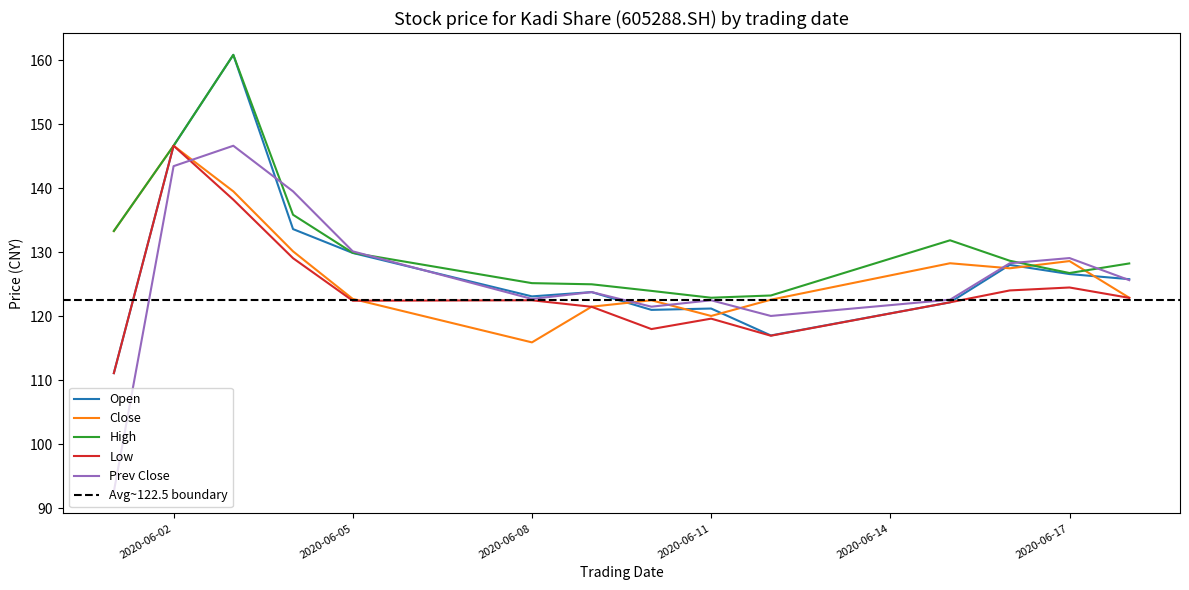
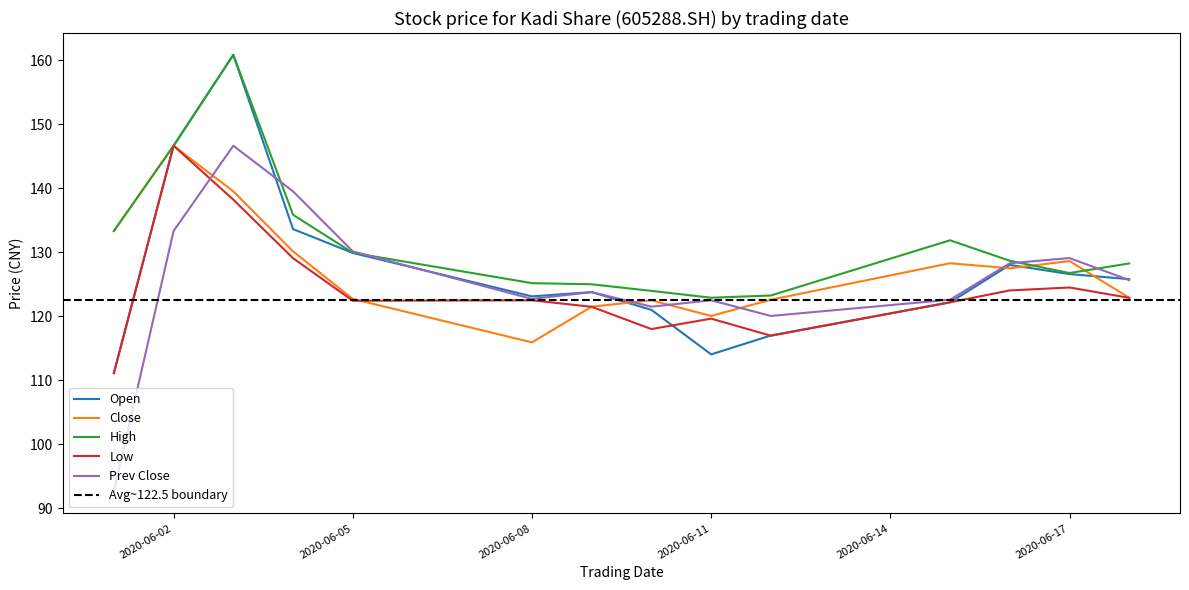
  {
    "Open": {
-     "2020-06-11": 121
+     "2020-06-11": 114
    },
    "Close": {
      "2020-06-08": 116,
      "2020-06-11": 120,
      "2020-06-17": 129
    },
    "High": {
      "2020-06-08": 125,
      "2020-06-11": 123
    },
    "Low": {
      "2020-06-11": 120,
      "2020-06-17": 125
    },
    "Prev Close": {
-     "2020-06-02": 143,
+     "2020-06-02": 133,
      "2020-06-11": 123,
      "2020-06-17": 129
    }
  }
